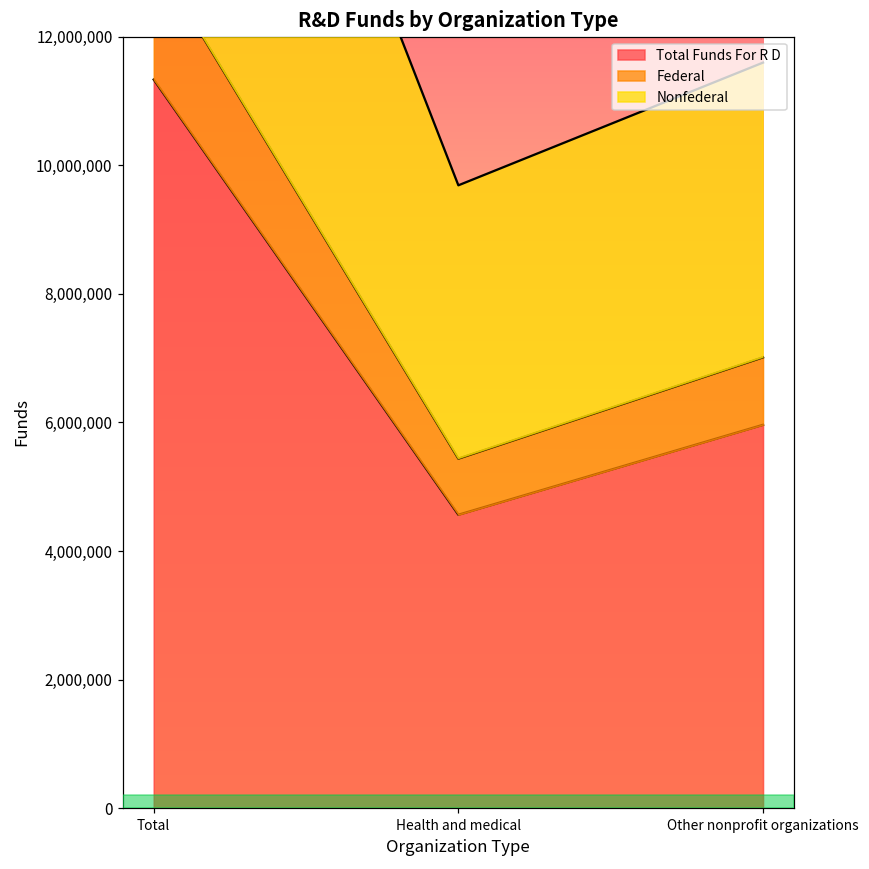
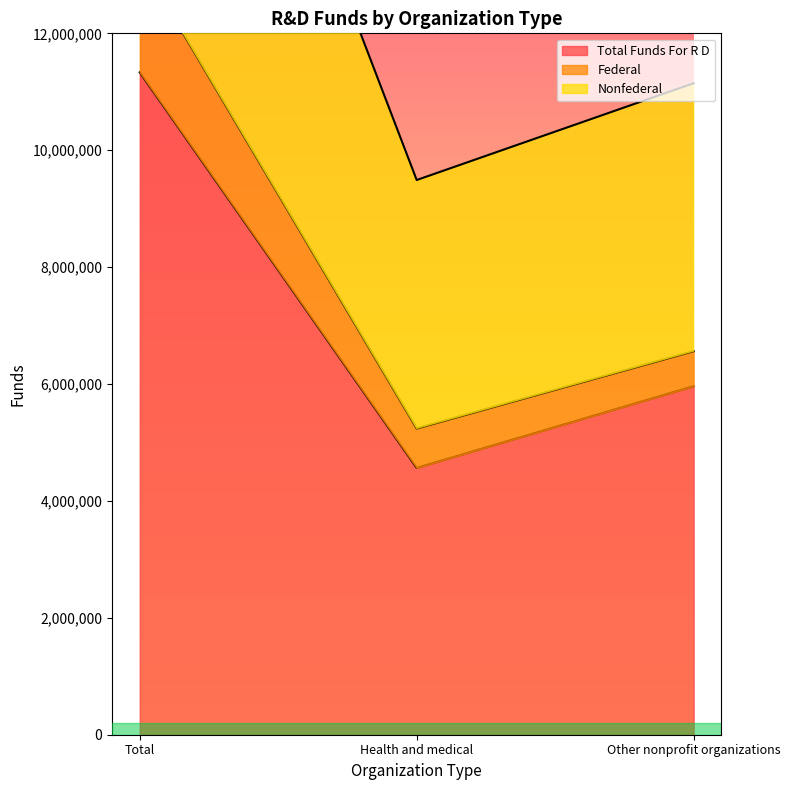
  {
    "Total Funds For R D": {
      "Total": "11,300,000",
      "Health and medical": "4,600,000",
      "Other nonprofit organizations": "6,000,000"
    },
    "Federal": {
-     "Health and medical": "900,000",
-     "Other nonprofit organizations": "1,000,000"
+     "Health and medical": "700,000",
+     "Other nonprofit organizations": "600,000"
    },
    "Nonfederal": {
      "Health and medical": "4,300,000"
    }
  }
